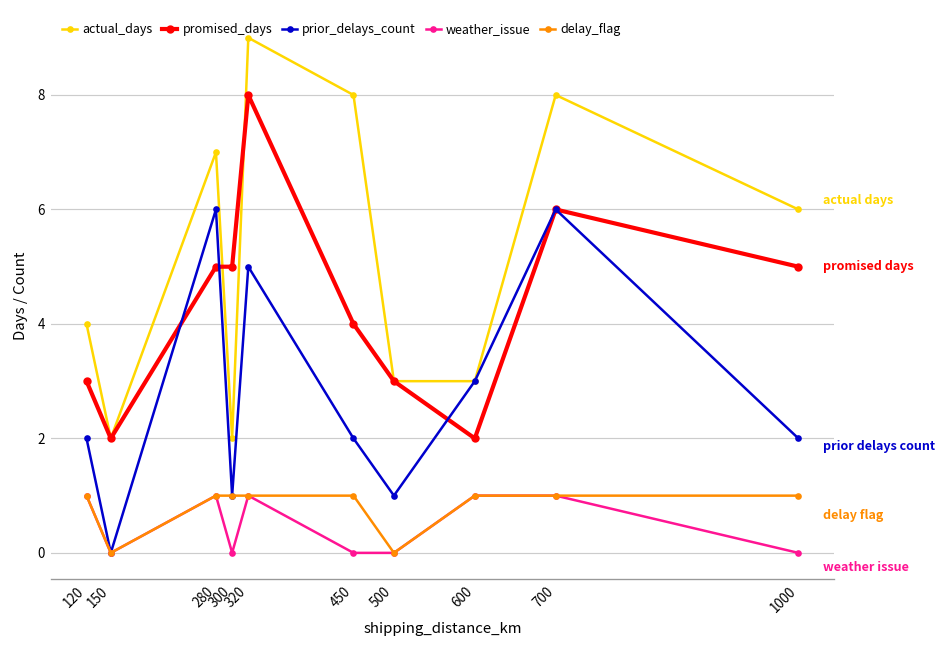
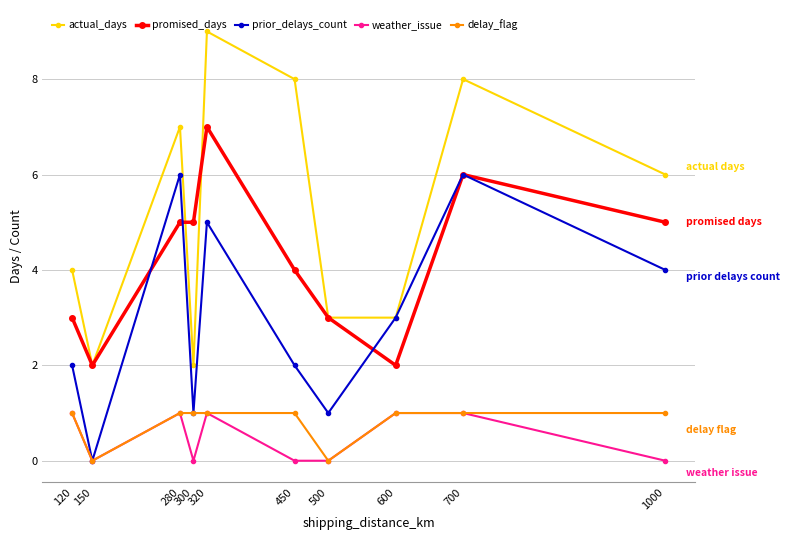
  {
    "actual_days": {
      "120": 4,
      "280": 7,
      "300": 2,
      "320": 9,
      "450": 8,
      "700": 8,
      "1000": 6
    },
    "promised_days": {
      "120": 3,
      "280": 5,
      "300": 5,
-     "320": 8,
+     "320": 7,
      "450": 4,
      "600": 2,
      "1000": 5
    },
    "prior_delays_count": {
      "120": 2,
      "280": 6,
      "320": 5,
      "450": 2,
      "500": 1,
-     "1000": 2
+     "1000": 4
    },
    "weather_issue": {
      "300": 0,
      "450": 0,
      "1000": 0
    },
    "delay_flag": {
      "450": 1,
      "1000": 1
    }
  }
